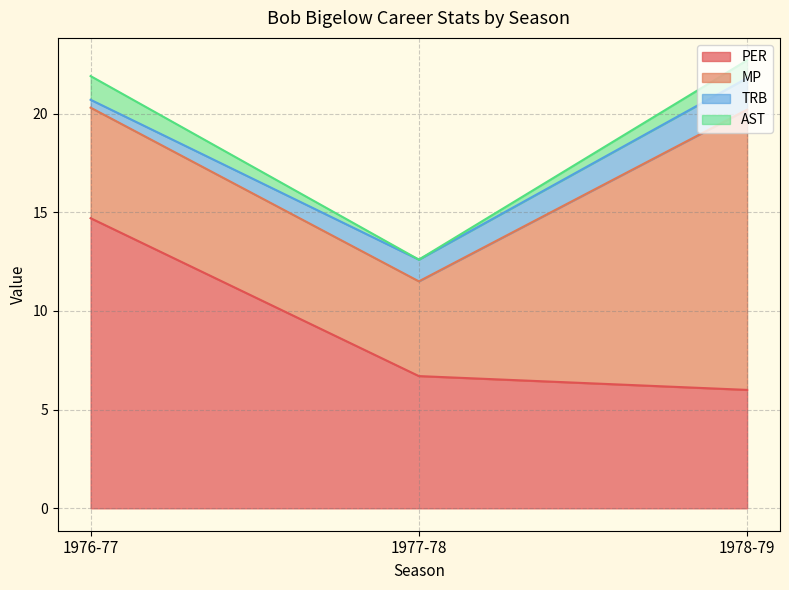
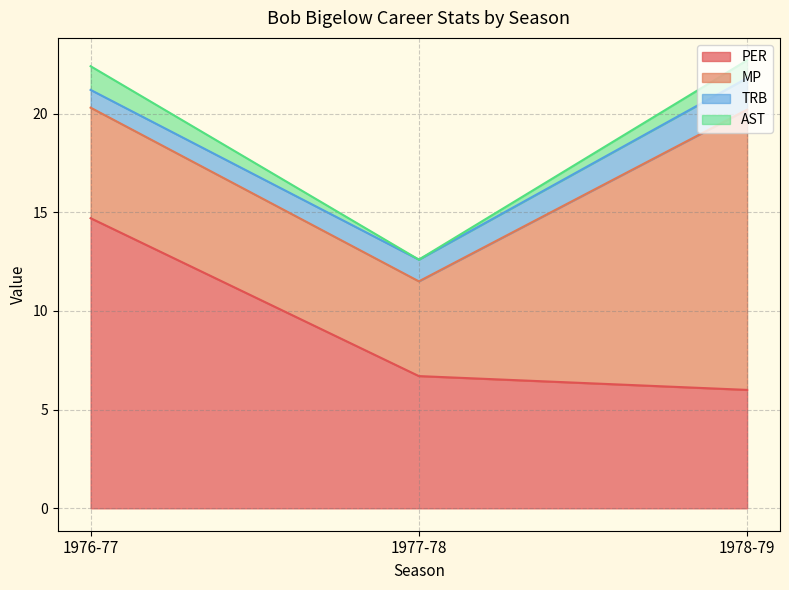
  {
    "TRB": {
-     "1976-77": 0.4
+     "1976-77": 0.9
    },
    "AST": {
      "1976-77": 1.2
    }
  }
